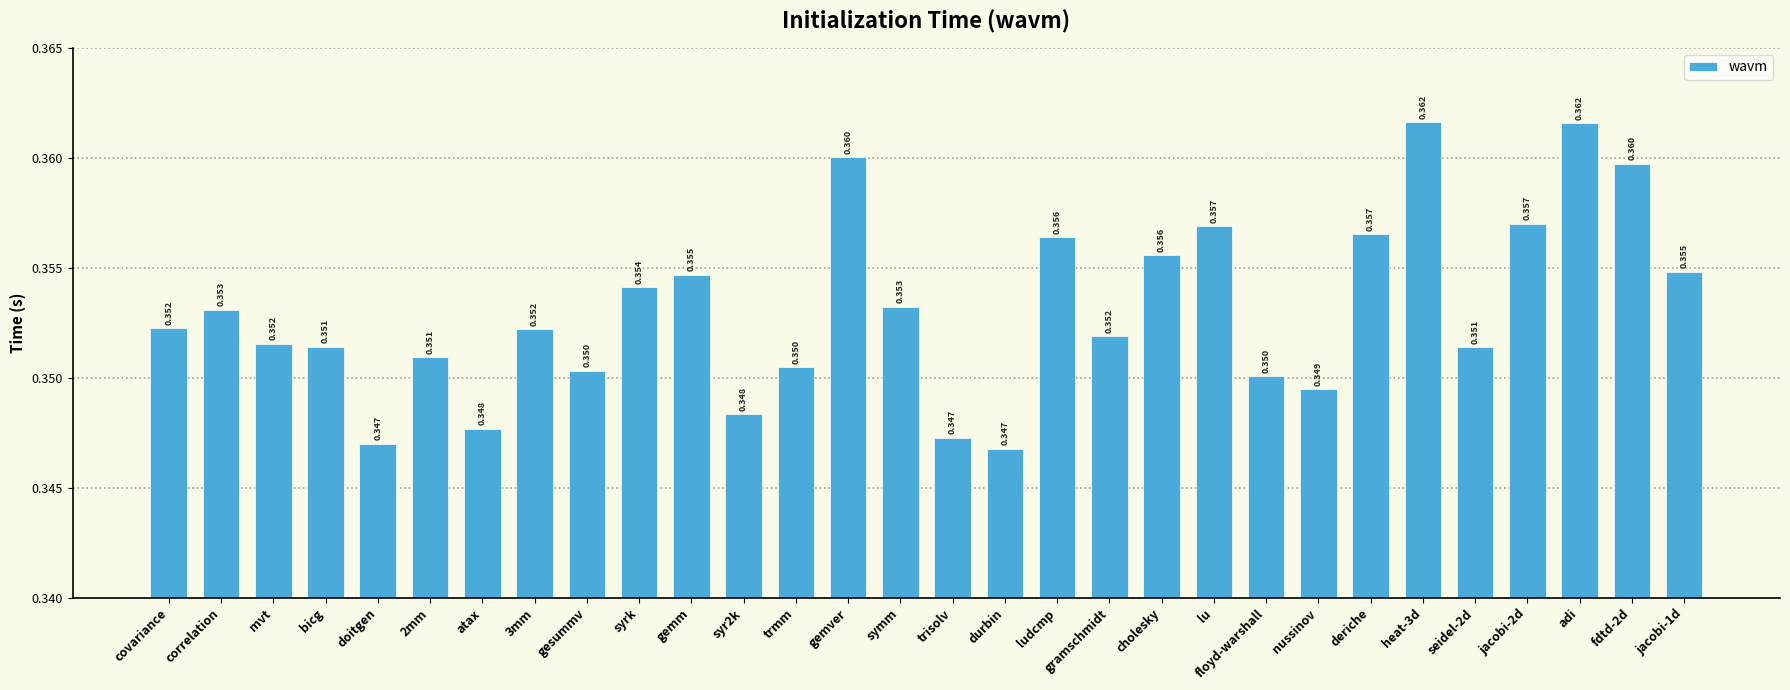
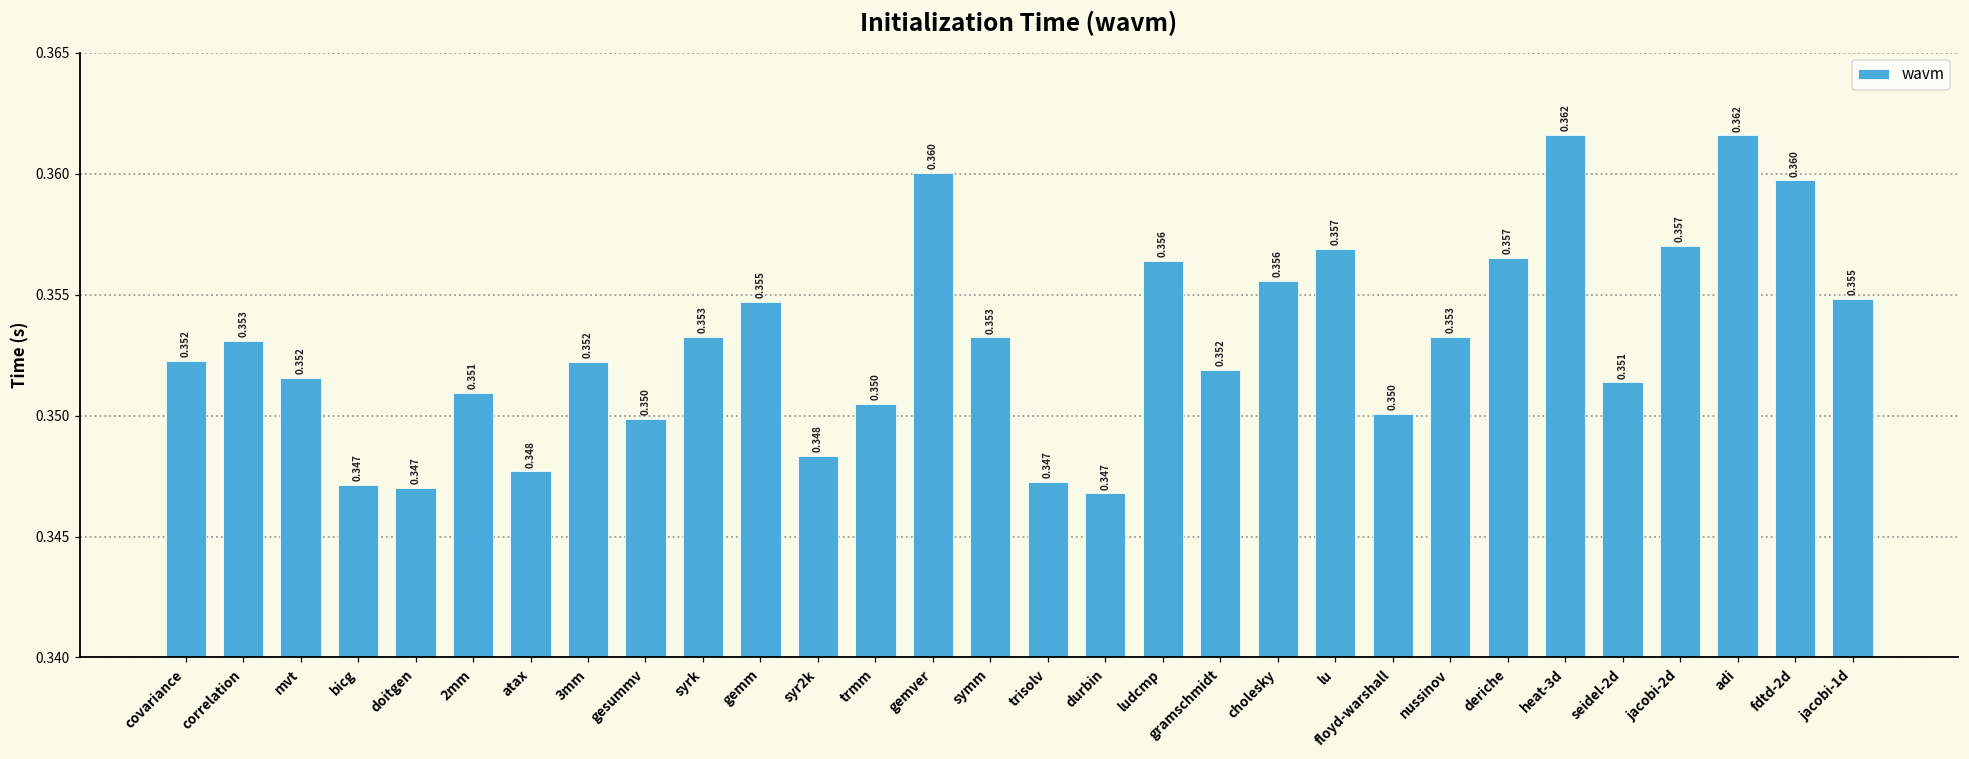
  {
    "covariance": 0.352,
    "correlation": 0.353,
    "mvt": 0.352,
-   "bicg": 0.351,
+   "bicg": 0.347,
    "doitgen": 0.347,
    "2mm": 0.351,
    "atax": 0.348,
    "3mm": 0.352,
-   "gesummv": 0.3503,
-   "syrk": 0.354,
+   "gesummv": 0.3499,
+   "syrk": 0.353,
    "gemm": 0.355,
    "syr2k": 0.348,
    "trmm": 0.350,
    "gemver": 0.360,
    "symm": 0.353,
    "trisolv": 0.347,
    "durbin": 0.347,
    "ludcmp": 0.356,
    "gramschmidt": 0.352,
    "cholesky": 0.356,
    "lu": 0.357,
    "floyd-warshall": 0.350,
-   "nussinov": 0.349,
+   "nussinov": 0.353,
    "deriche": 0.357,
    "heat-3d": 0.362,
    "seidel-2d": 0.351,
    "jacobi-2d": 0.357,
    "adi": 0.362,
    "fdtd-2d": 0.360,
    "jacobi-1d": 0.355
  }
